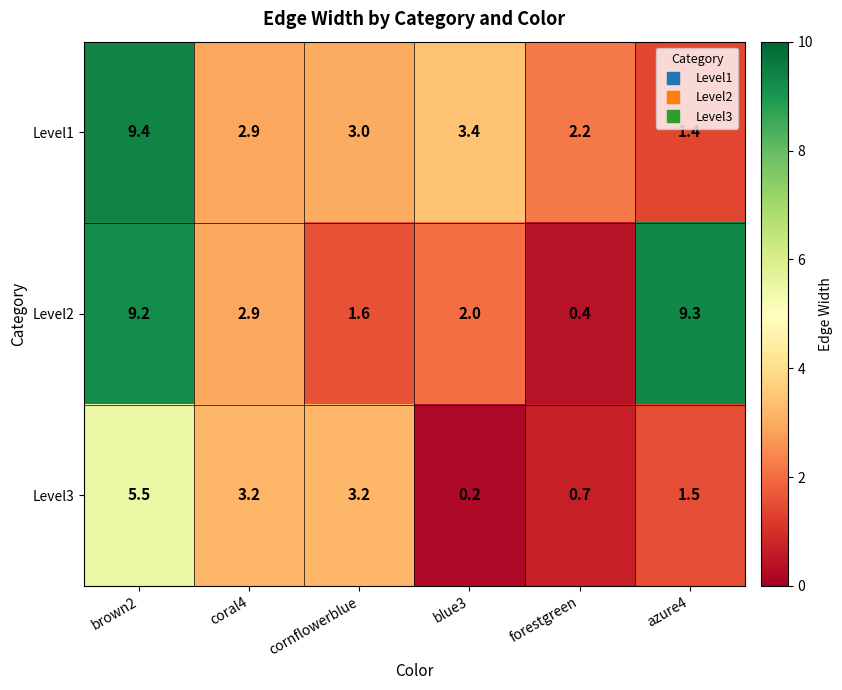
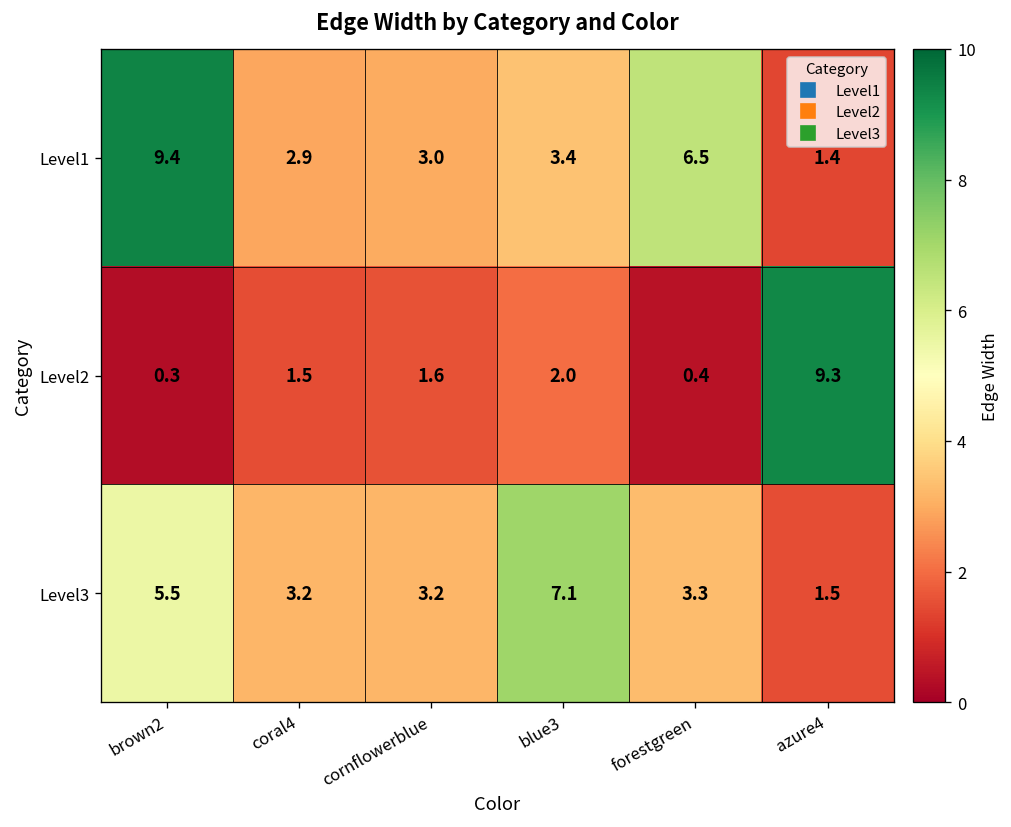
  {
    "Level1": {
      "brown2": 9.4,
      "coral4": 2.9,
      "cornflowerblue": 3.0,
      "blue3": 3.4,
-     "forestgreen": 2.2
+     "forestgreen": 6.5
    },
    "Level2": {
-     "brown2": 9.2,
-     "coral4": 2.9,
+     "brown2": 0.3,
+     "coral4": 1.5,
      "cornflowerblue": 1.6,
      "blue3": 2.0,
      "forestgreen": 0.4,
      "azure4": 9.3
    },
    "Level3": {
      "brown2": 5.5,
      "coral4": 3.2,
      "cornflowerblue": 3.2,
-     "blue3": 0.2,
-     "forestgreen": 0.7,
+     "blue3": 7.1,
+     "forestgreen": 3.3,
      "azure4": 1.5
    }
  }
